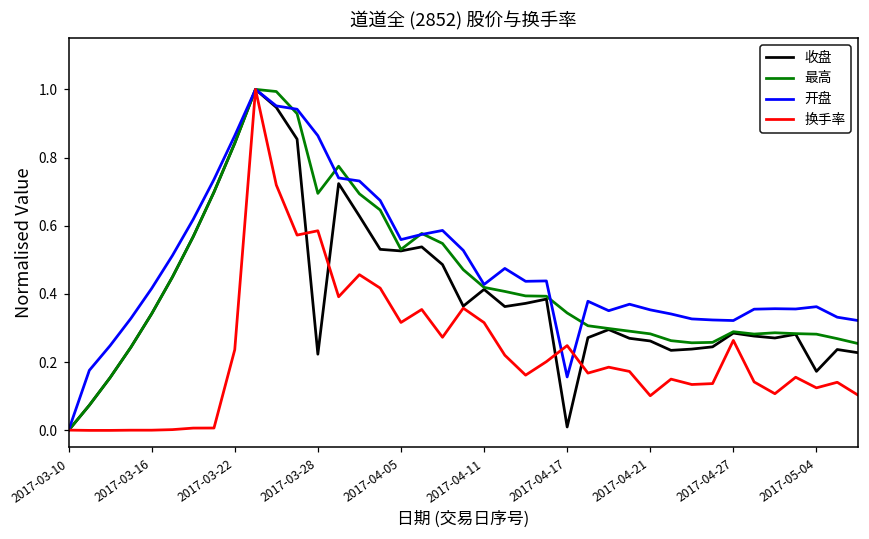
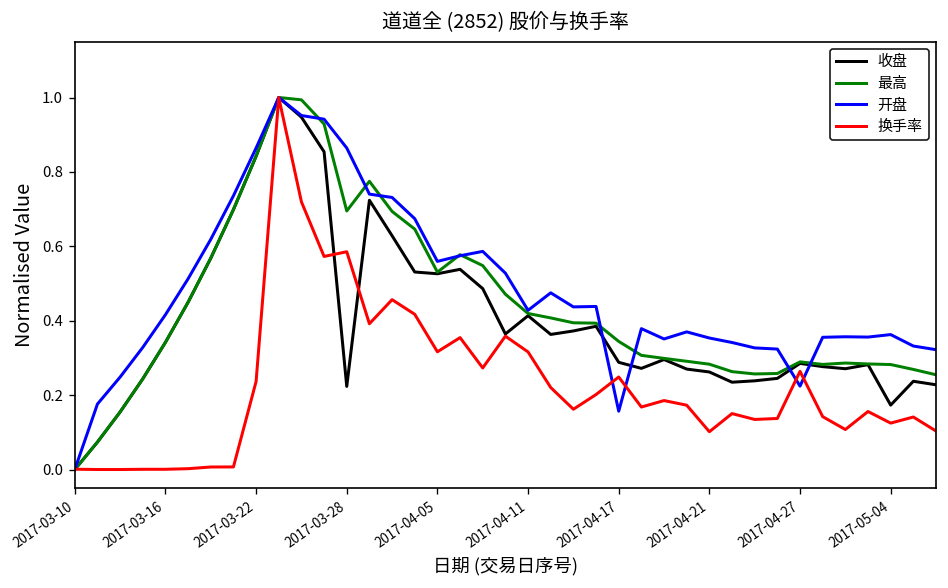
  {
    "收盘": {
      "2017-03-28": 0.22,
-     "2017-04-17": 0.01,
+     "2017-04-17": 0.29,
      "2017-04-21": 0.26,
      "2017-05-04": 0.17
    },
    "最高": {
      "2017-03-28": 0.70,
      "2017-04-17": 0.34,
      "2017-04-21": 0.28,
      "2017-05-04": 0.28
    },
    "开盘": {
      "2017-03-16": 0.42,
      "2017-03-22": 0.86,
      "2017-03-28": 0.86,
      "2017-04-05": 0.56,
      "2017-04-11": 0.43,
      "2017-04-17": 0.16,
      "2017-04-21": 0.35,
-     "2017-04-27": 0.32,
+     "2017-04-27": 0.22,
      "2017-05-04": 0.36
    },
    "换手率": {
      "2017-03-16": 0.00,
      "2017-03-22": 0.24,
      "2017-03-28": 0.59,
      "2017-04-05": 0.32,
      "2017-04-11": 0.32,
      "2017-04-17": 0.25,
      "2017-04-21": 0.10,
      "2017-04-27": 0.26,
      "2017-05-04": 0.12
    }
  }
